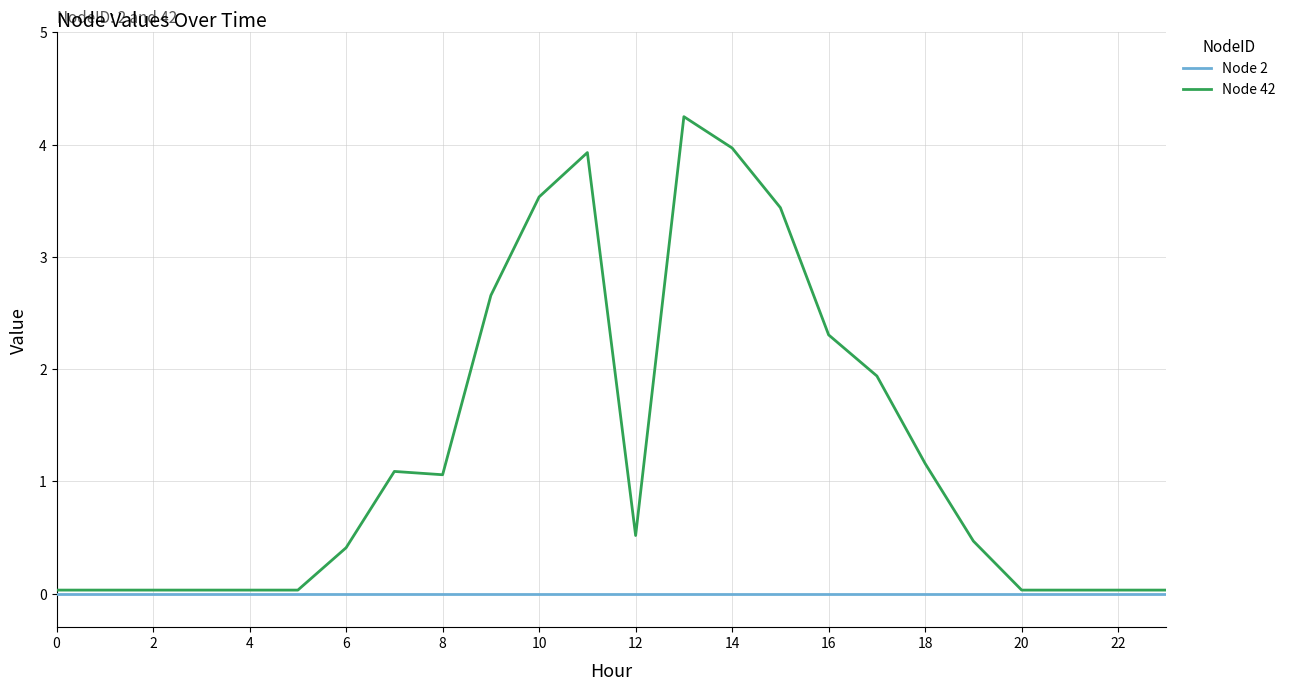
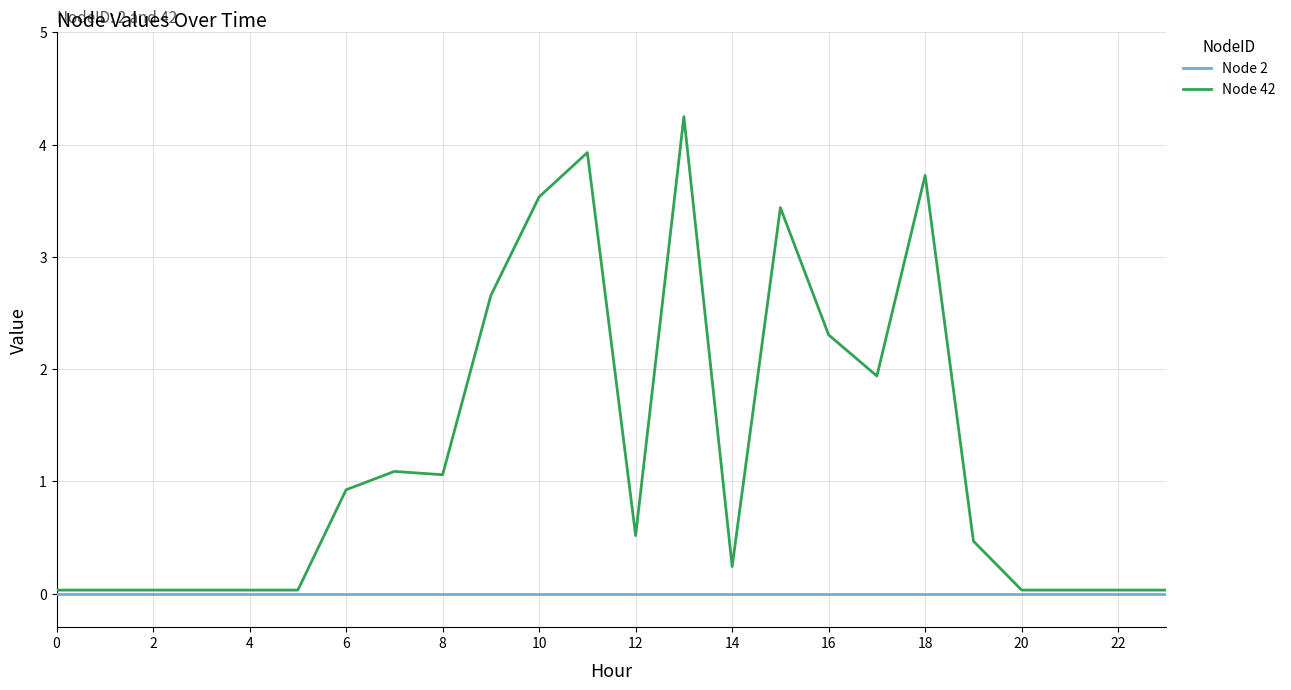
  {
    "Node 2": {
      "0": 0.00,
      "2": 0.00,
      "4": 0.00,
      "6": 0.00,
      "8": 0.00,
      "10": 0.00,
      "12": 0.00,
      "14": 0.00,
      "16": 0.00,
      "18": 0.00,
      "20": 0.00,
      "22": 0.00
    },
    "Node 42": {
      "0": 0.03,
      "2": 0.03,
      "4": 0.03,
-     "6": 0.41,
+     "6": 0.92,
      "8": 1.06,
      "10": 3.53,
      "12": 0.52,
-     "14": 3.97,
+     "14": 0.24,
      "16": 2.30,
-     "18": 1.16,
+     "18": 3.73,
      "20": 0.03,
      "22": 0.03
    }
  }
